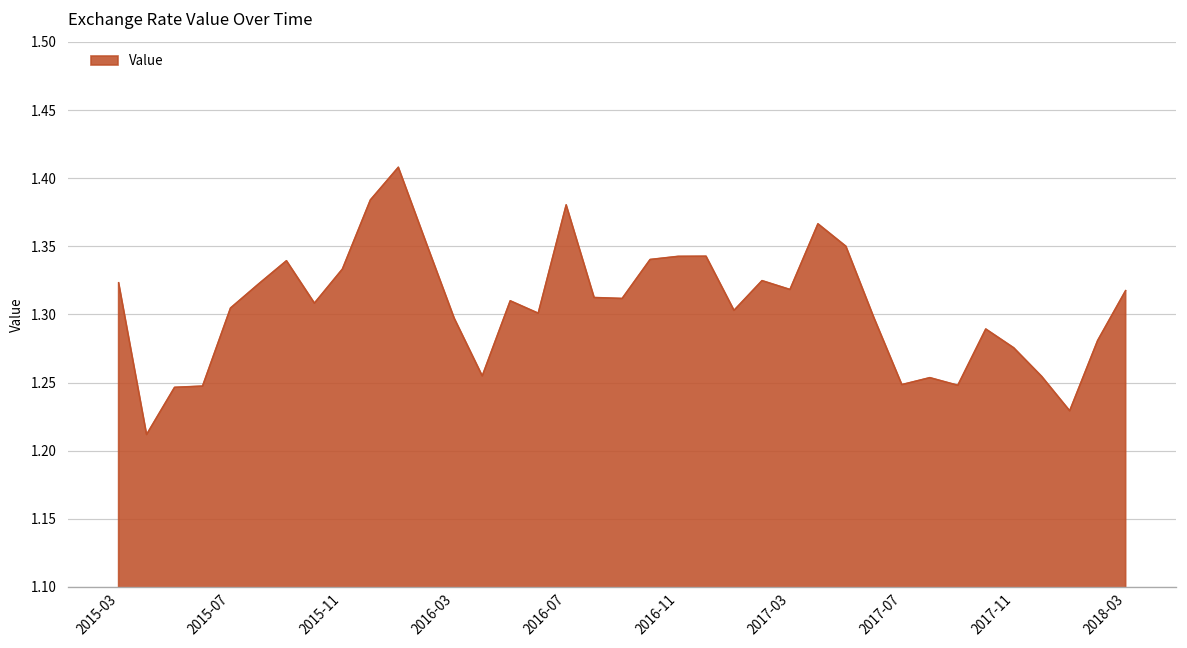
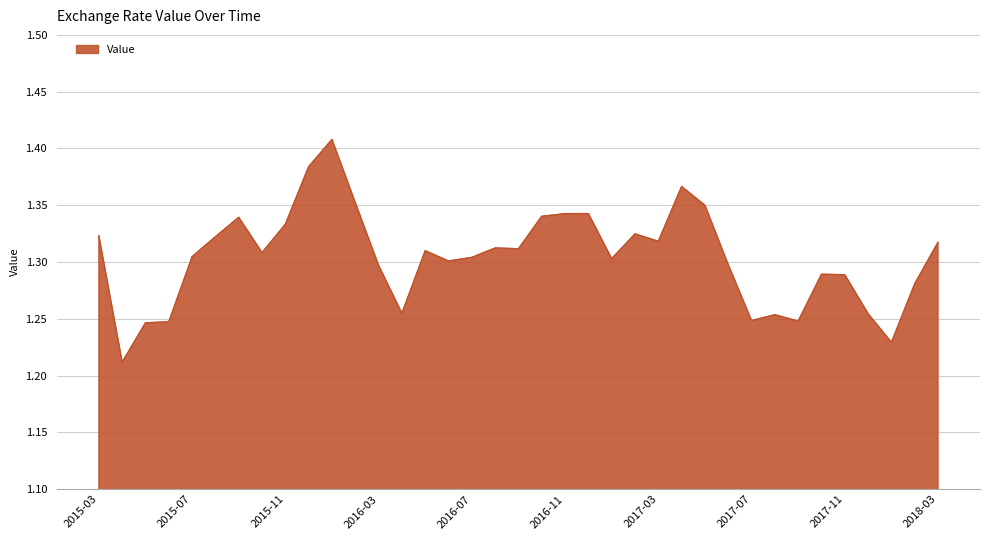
  {
    "2015-03": 1.323,
    "2015-07": 1.305,
    "2015-11": 1.333,
    "2016-03": 1.297,
-   "2016-07": 1.380,
+   "2016-07": 1.304,
    "2016-11": 1.343,
    "2017-03": 1.318,
    "2017-07": 1.249,
-   "2017-11": 1.276,
+   "2017-11": 1.289,
    "2018-03": 1.318
  }
